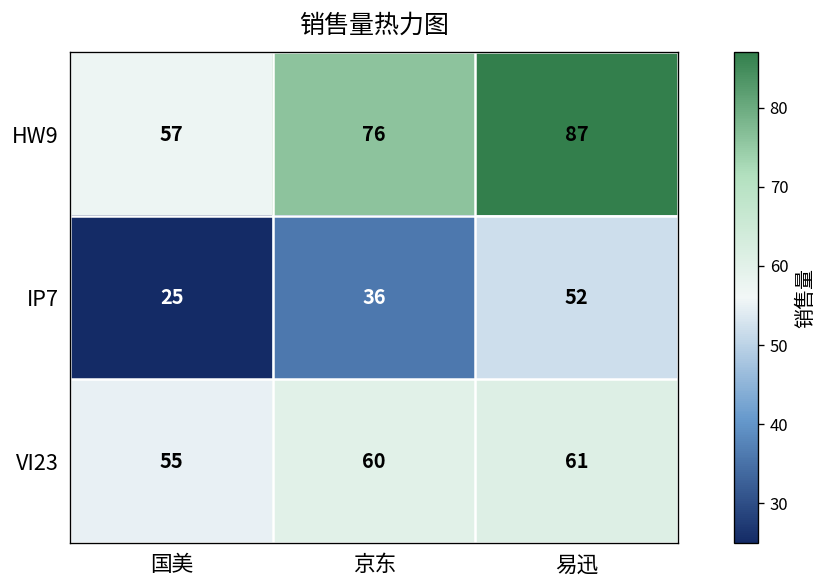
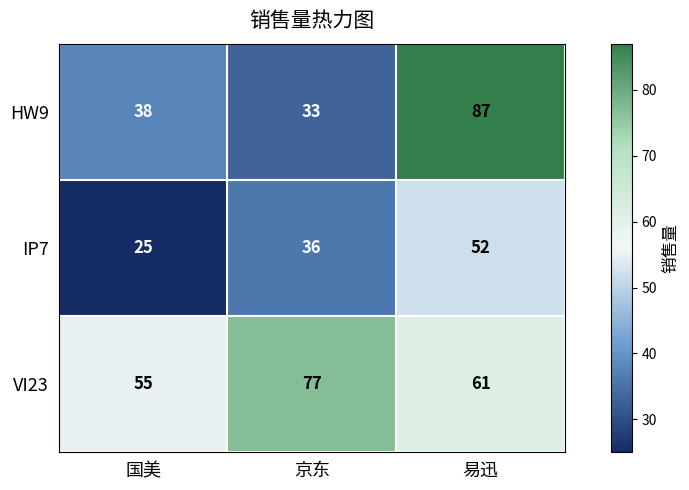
  {
    "HW9": {
-     "国美": 57,
-     "京东": 76,
+     "国美": 38,
+     "京东": 33,
      "易迅": 87
    },
    "IP7": {
      "国美": 25,
      "京东": 36,
      "易迅": 52
    },
    "VI23": {
      "国美": 55,
-     "京东": 60,
+     "京东": 77,
      "易迅": 61
    }
  }
